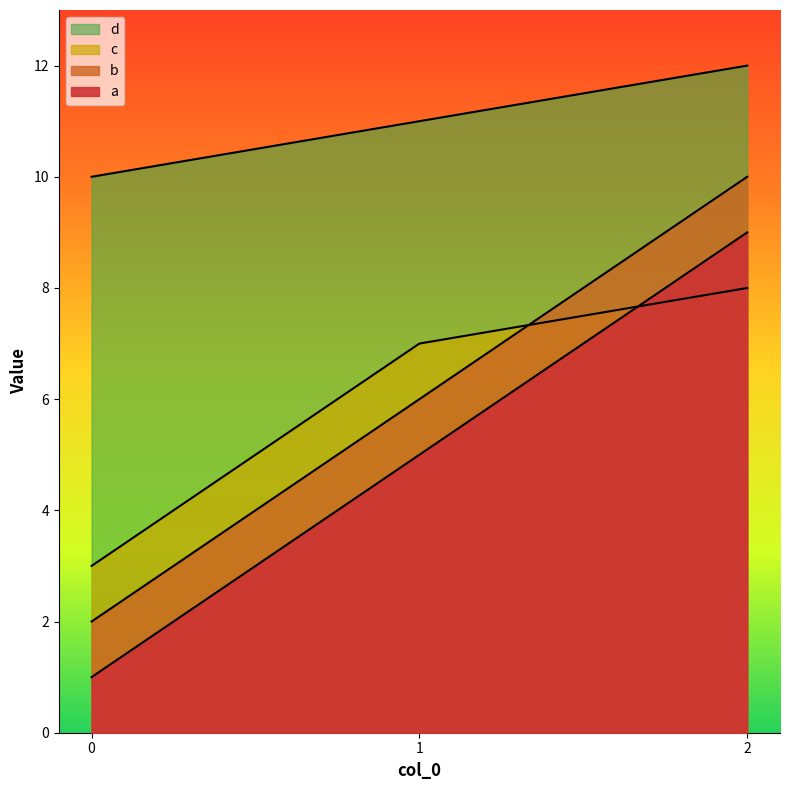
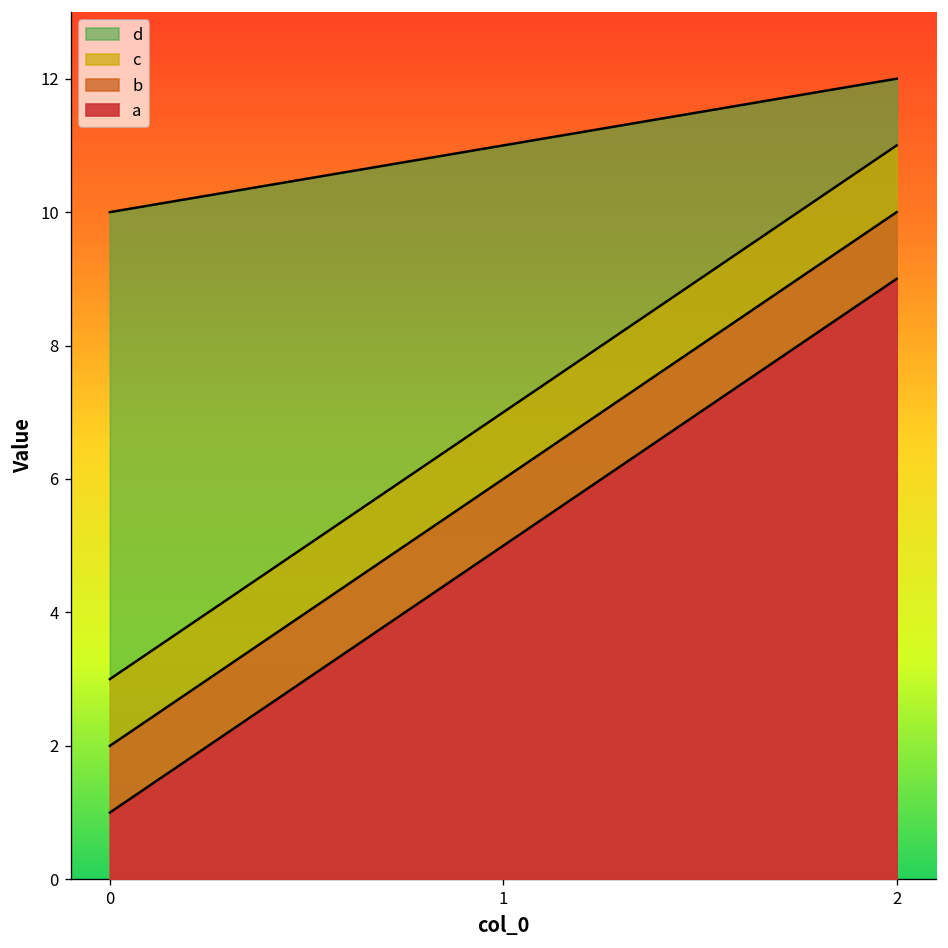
  {
    "d": {
      "0": 10,
      "1": 11,
      "2": 12
    },
    "c": {
      "0": 3,
      "1": 7,
-     "2": 8
+     "2": 11
    }
  }
